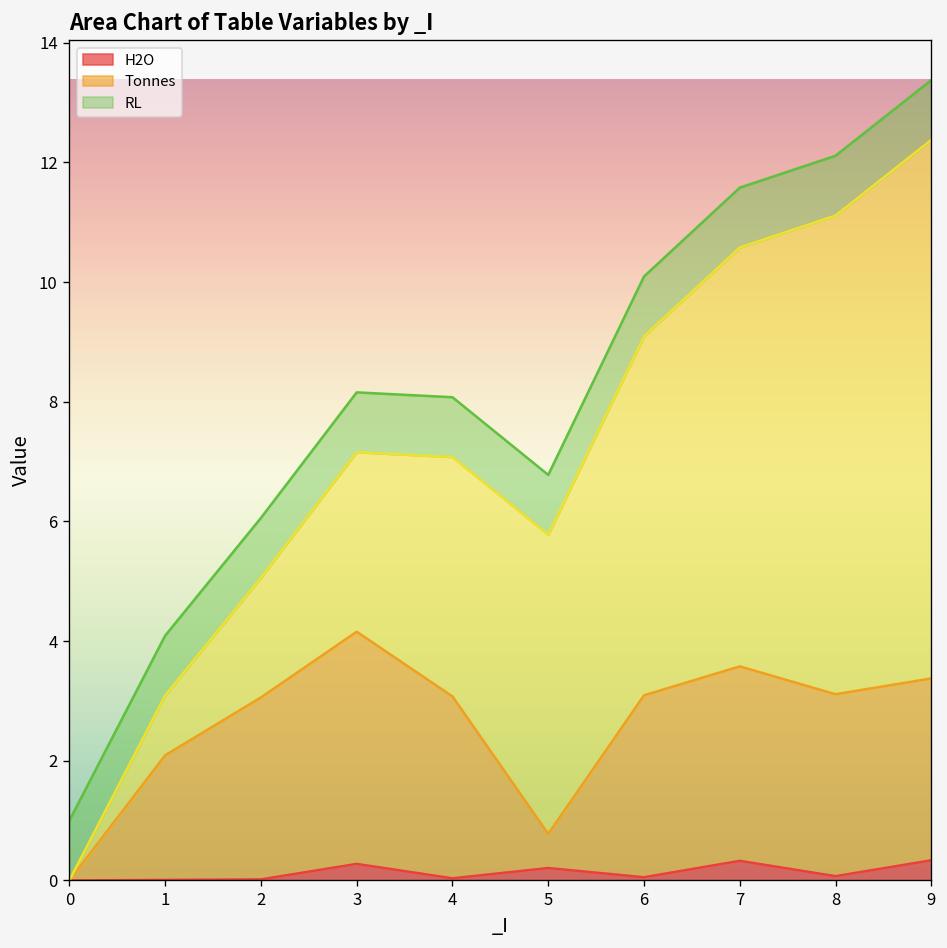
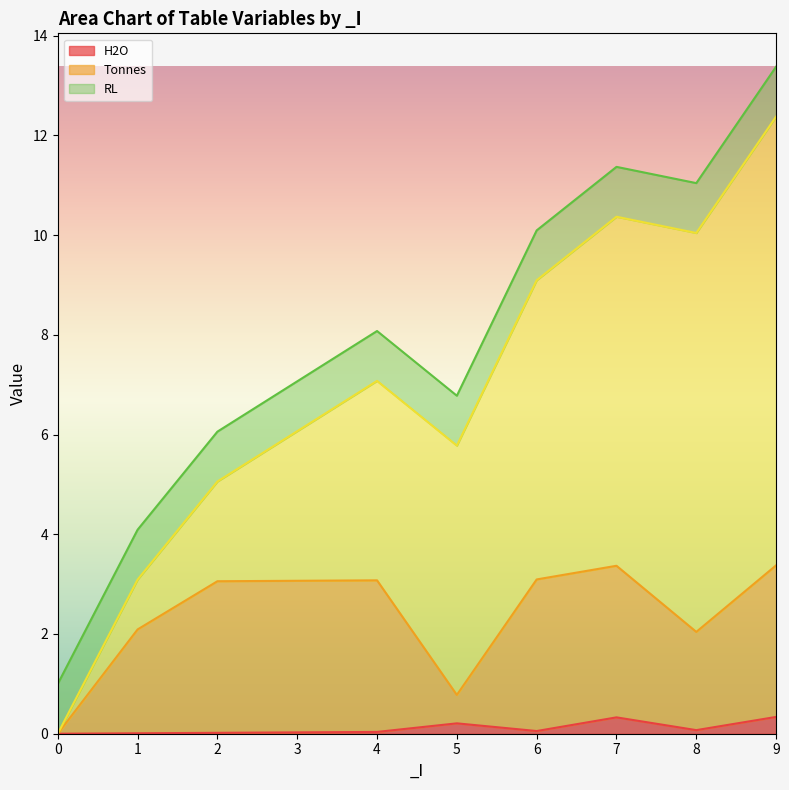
  {
    "H2O": {
      "1": 0.0,
      "2": 0.0,
-     "3": 0.3,
+     "3": 0.0,
      "4": 0.0,
      "5": 0.2,
      "6": 0.1,
      "7": 0.3,
      "8": 0.1,
      "9": 0.3
    },
    "Tonnes": {
      "1": 2.1,
      "2": 3.0,
-     "3": 3.9,
+     "3": 3.0,
      "4": 3.0,
      "5": 0.6,
      "6": 3.0,
-     "7": 3.3,
-     "8": 3.0,
+     "7": 3.0,
+     "8": 2.0,
      "9": 3.0
    },
    "RL": {
      "0": 1.0,
      "1": 1.0,
      "2": 1.0,
      "3": 1.0,
      "4": 1.0,
      "5": 1.0,
      "6": 1.0,
      "7": 1.0,
      "8": 1.0,
      "9": 1.0
    }
  }
